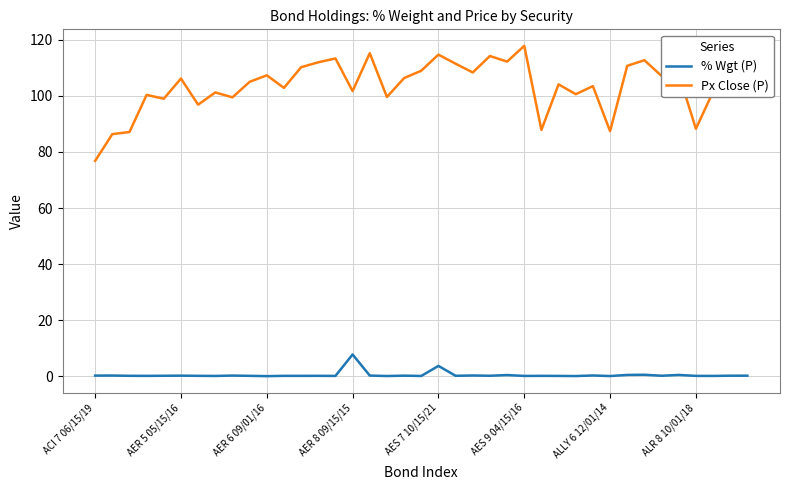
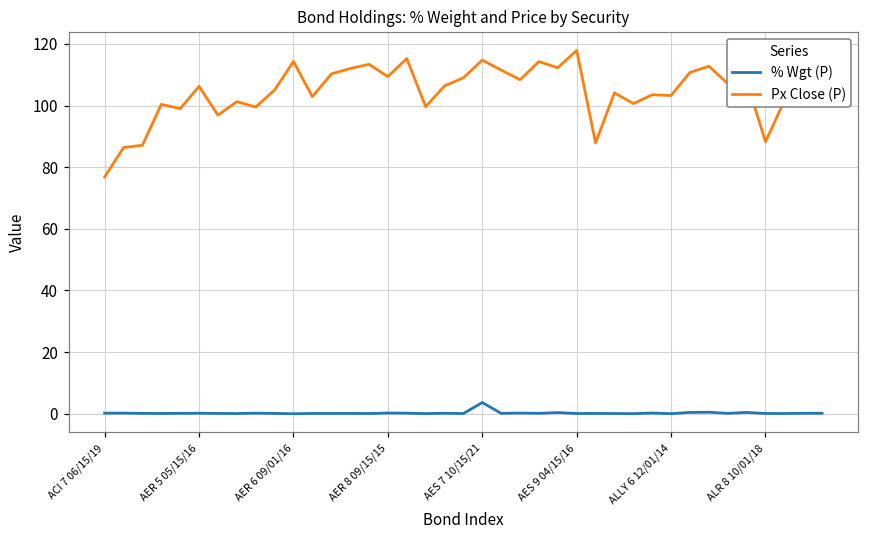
  {
    "% Wgt (P)": {
      "ACI 7 06/15/19": 0,
      "AER 5 05/15/16": 0,
      "AER 6 09/01/16": 0,
-     "AER 8 09/15/15": 8,
+     "AER 8 09/15/15": 0,
      "AES 7 10/15/21": 4,
      "AES 9 04/15/16": 0,
      "ALLY 6 12/01/14": 0,
      "ALR 8 10/01/18": 0
    },
    "Px Close (P)": {
      "ACI 7 06/15/19": 77,
      "AER 5 05/15/16": 106,
-     "AER 6 09/01/16": 107,
-     "AER 8 09/15/15": 102,
+     "AER 6 09/01/16": 114,
+     "AER 8 09/15/15": 109,
      "AES 7 10/15/21": 115,
      "AES 9 04/15/16": 118,
-     "ALLY 6 12/01/14": 87,
+     "ALLY 6 12/01/14": 103,
      "ALR 8 10/01/18": 88
    }
  }
